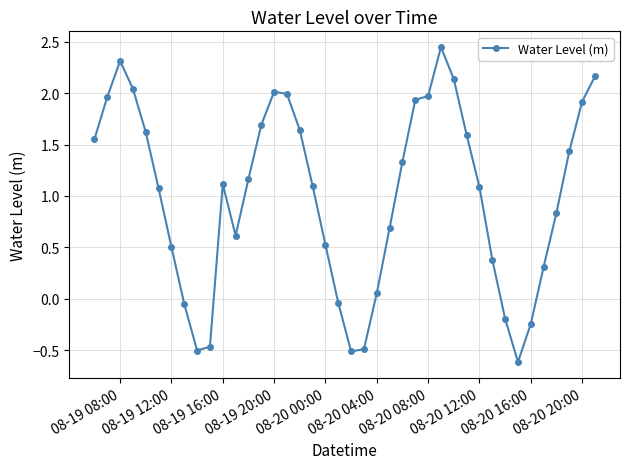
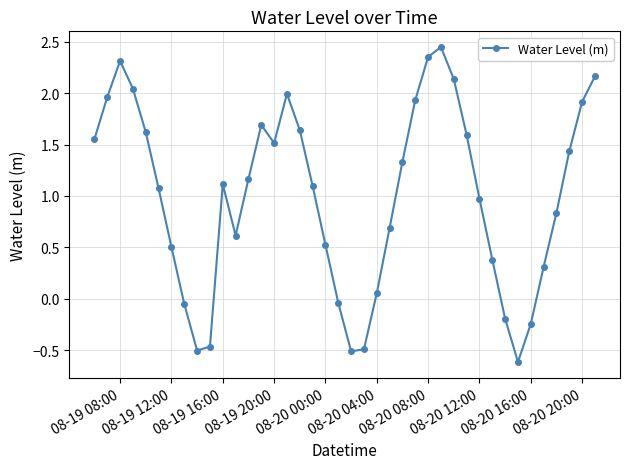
  {
    "08-19 08:00": 2.31,
    "08-19 12:00": 0.50,
    "08-19 16:00": 1.12,
-   "08-19 20:00": 2.01,
+   "08-19 20:00": 1.52,
    "08-20 00:00": 0.52,
    "08-20 04:00": 0.05,
-   "08-20 08:00": 1.97,
-   "08-20 12:00": 1.09,
+   "08-20 08:00": 2.35,
+   "08-20 12:00": 0.97,
    "08-20 16:00": -0.25,
    "08-20 20:00": 1.92
  }
